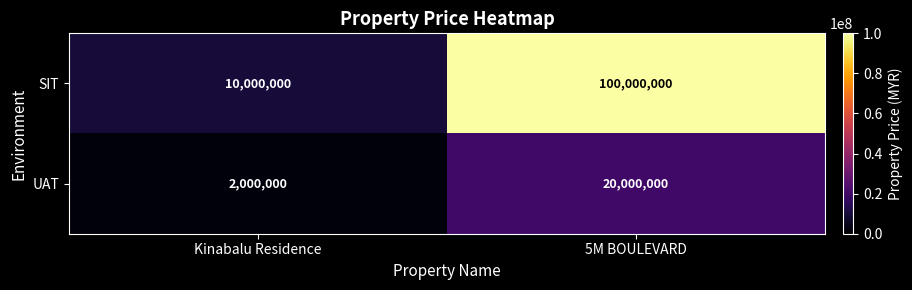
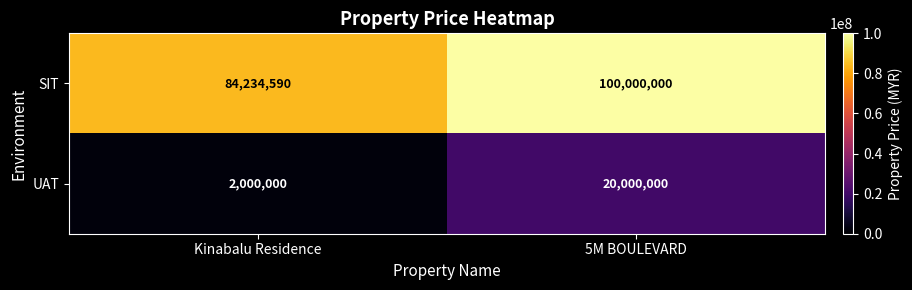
  {
    "SIT": {
-     "Kinabalu Residence": "10,000,000",
+     "Kinabalu Residence": "84,234,590",
      "5M BOULEVARD": "100,000,000"
    },
    "UAT": {
      "Kinabalu Residence": "2,000,000",
      "5M BOULEVARD": "20,000,000"
    }
  }
